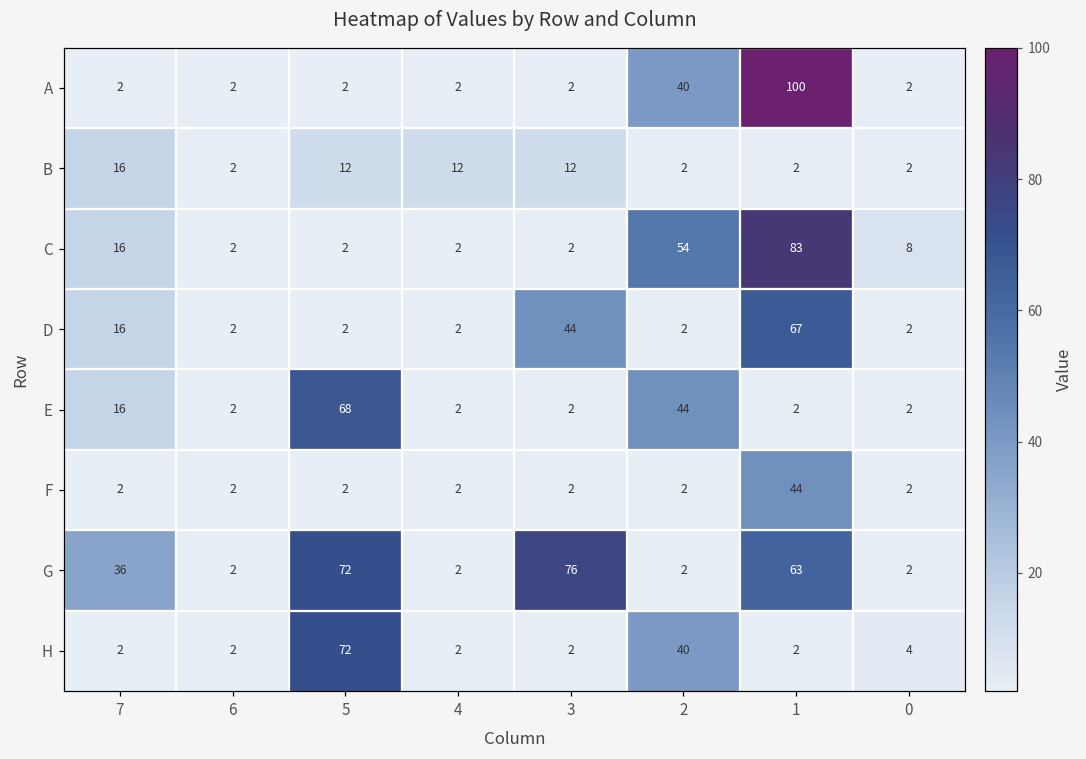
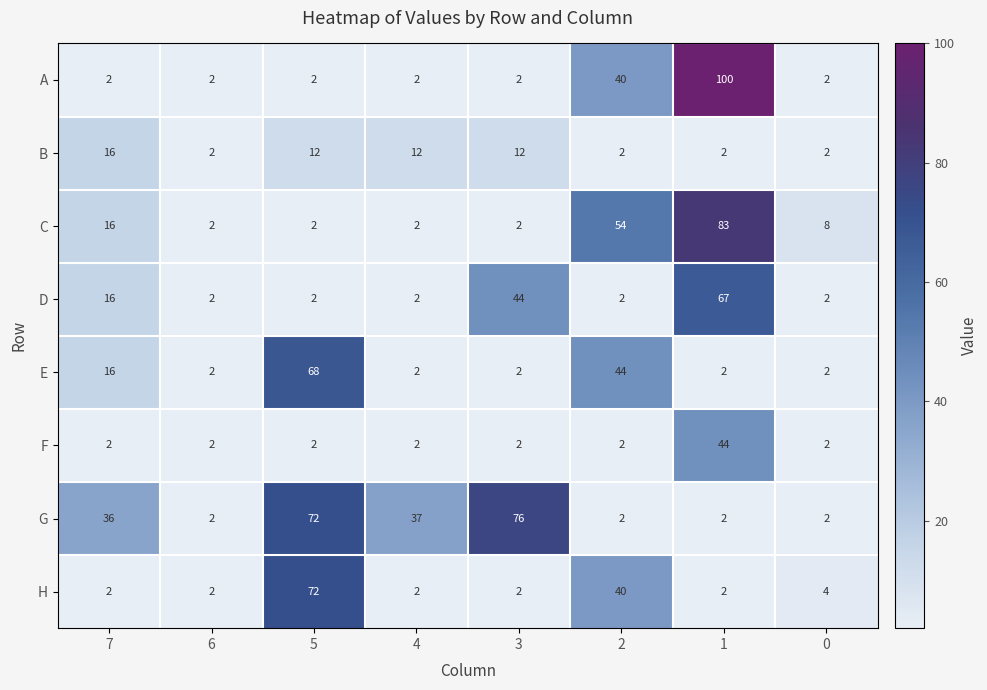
  {
    "A": {
      "7": 2,
      "6": 2,
      "5": 2,
      "4": 2,
      "3": 2,
      "2": 40,
      "1": 100,
      "0": 2
    },
    "B": {
      "7": 16,
      "6": 2,
      "5": 12,
      "4": 12,
      "3": 12,
      "2": 2,
      "1": 2,
      "0": 2
    },
    "C": {
      "7": 16,
      "6": 2,
      "5": 2,
      "4": 2,
      "3": 2,
      "2": 54,
      "1": 83,
      "0": 8
    },
    "D": {
      "7": 16,
      "6": 2,
      "5": 2,
      "4": 2,
      "3": 44,
      "2": 2,
      "1": 67,
      "0": 2
    },
    "E": {
      "7": 16,
      "6": 2,
      "5": 68,
      "4": 2,
      "3": 2,
      "2": 44,
      "1": 2,
      "0": 2
    },
    "F": {
      "7": 2,
      "6": 2,
      "5": 2,
      "4": 2,
      "3": 2,
      "2": 2,
      "1": 44,
      "0": 2
    },
    "G": {
      "7": 36,
      "6": 2,
      "5": 72,
-     "4": 2,
+     "4": 37,
      "3": 76,
      "2": 2,
-     "1": 63,
+     "1": 2,
      "0": 2
    },
    "H": {
      "7": 2,
      "6": 2,
      "5": 72,
      "4": 2,
      "3": 2,
      "2": 40,
      "1": 2,
      "0": 4
    }
  }
